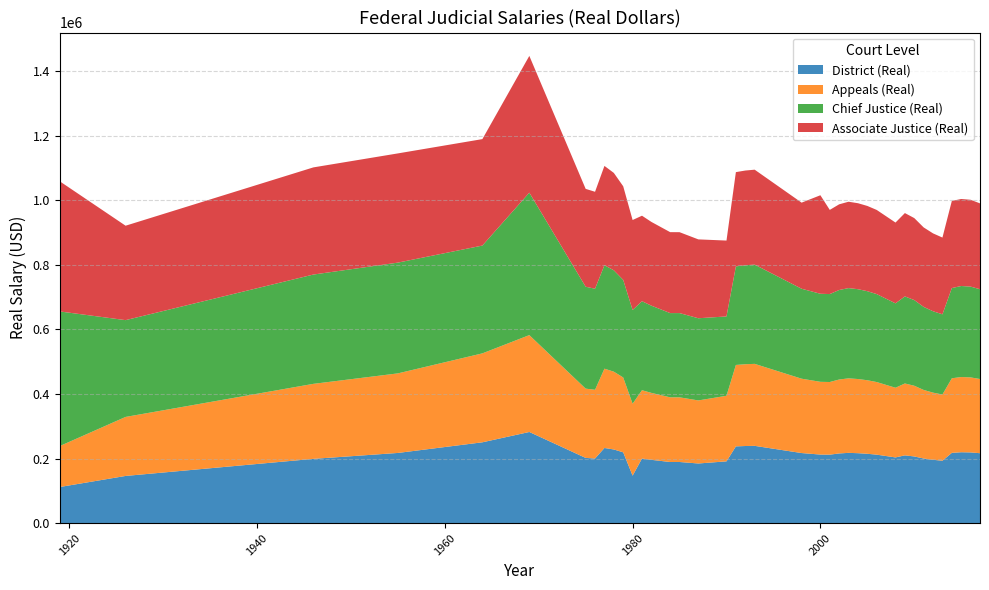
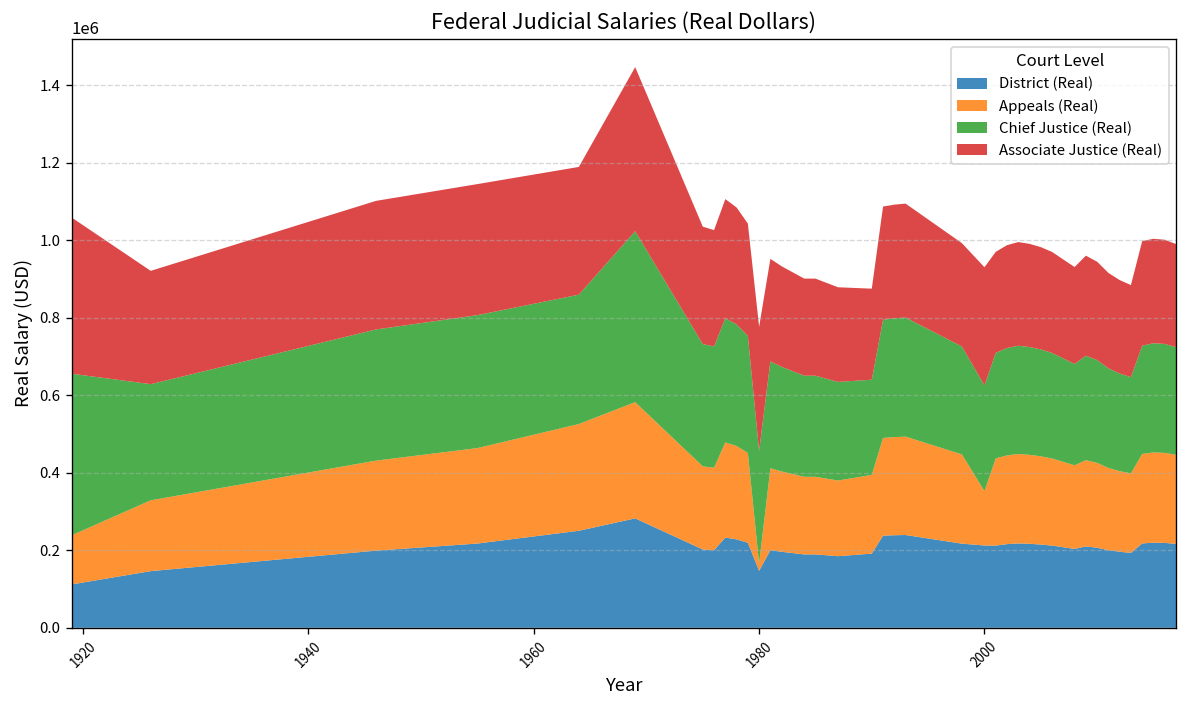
  {
    "District (Real)": {
      "1980": 150000,
      "2000": 210000
    },
    "Appeals (Real)": {
-     "1980": 220000,
-     "2000": 230000
+     "1980": 20000,
+     "2000": 140000
    },
    "Chief Justice (Real)": {
      "1980": 290000,
      "2000": 270000
    },
    "Associate Justice (Real)": {
-     "1980": 280000,
+     "1980": 320000,
      "2000": 310000
    }
  }
